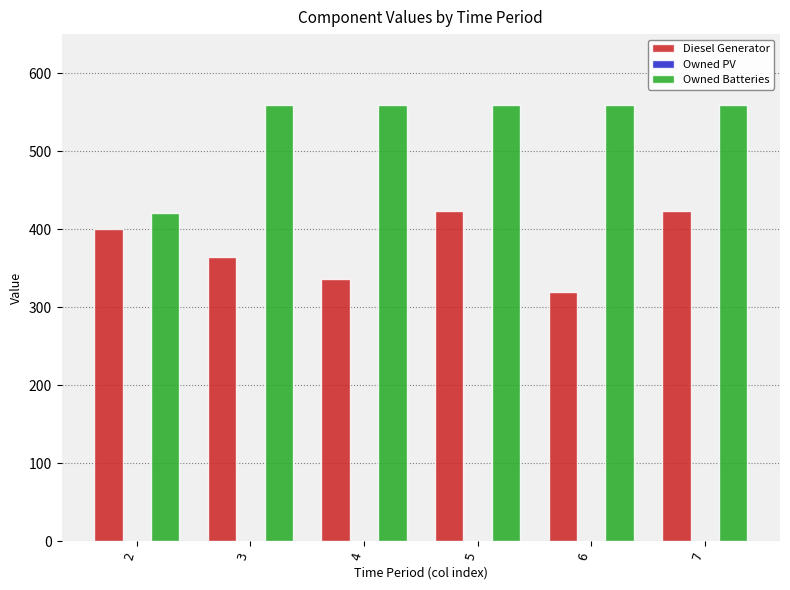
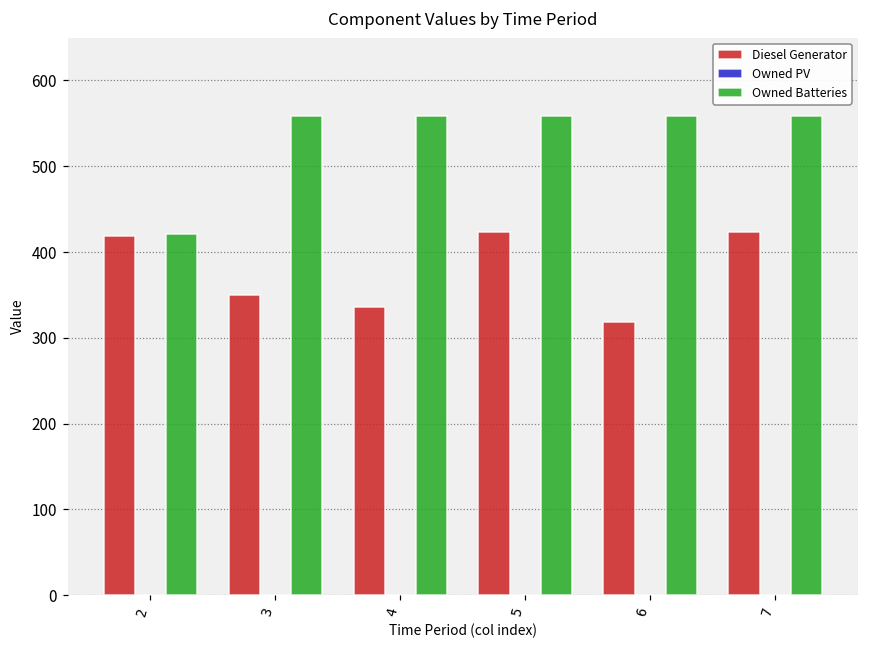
  {
    "Diesel Generator": {
-     "2": 400,
-     "3": 360,
+     "2": 420,
+     "3": 350,
      "4": 340,
      "5": 420,
      "6": 320,
      "7": 420
    },
    "Owned PV": {
      "2": 0,
      "3": 0,
      "4": 0,
      "5": 0,
      "6": 0,
      "7": 0
    },
    "Owned Batteries": {
      "2": 420,
      "3": 560,
      "4": 560,
      "5": 560,
      "6": 560,
      "7": 560
    }
  }
